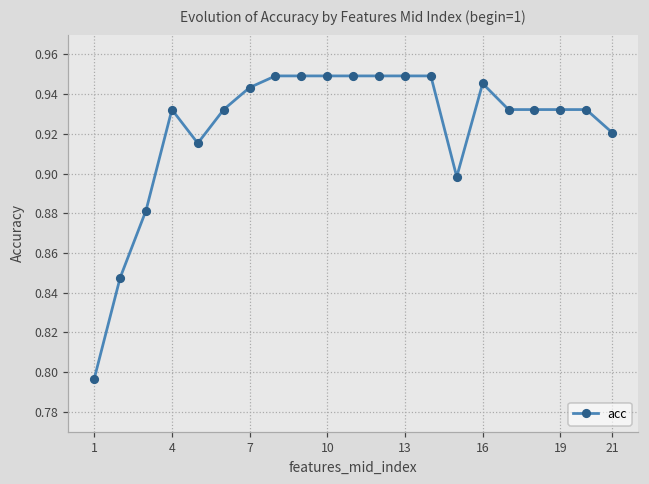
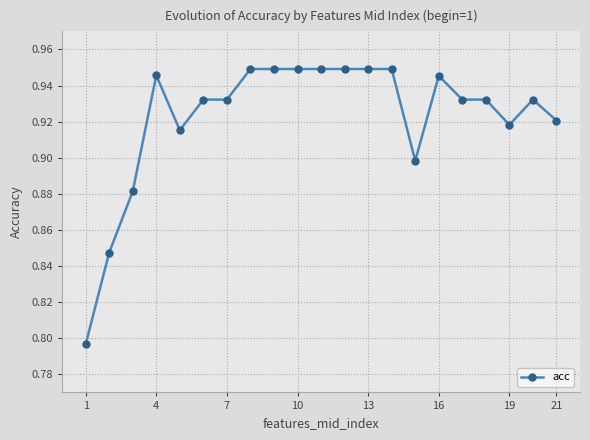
  {
    "1": 0.797,
-   "4": 0.932,
-   "7": 0.943,
+   "4": 0.946,
+   "7": 0.932,
    "10": 0.949,
    "13": 0.949,
    "16": 0.945,
-   "19": 0.932,
+   "19": 0.918,
    "21": 0.921
  }
